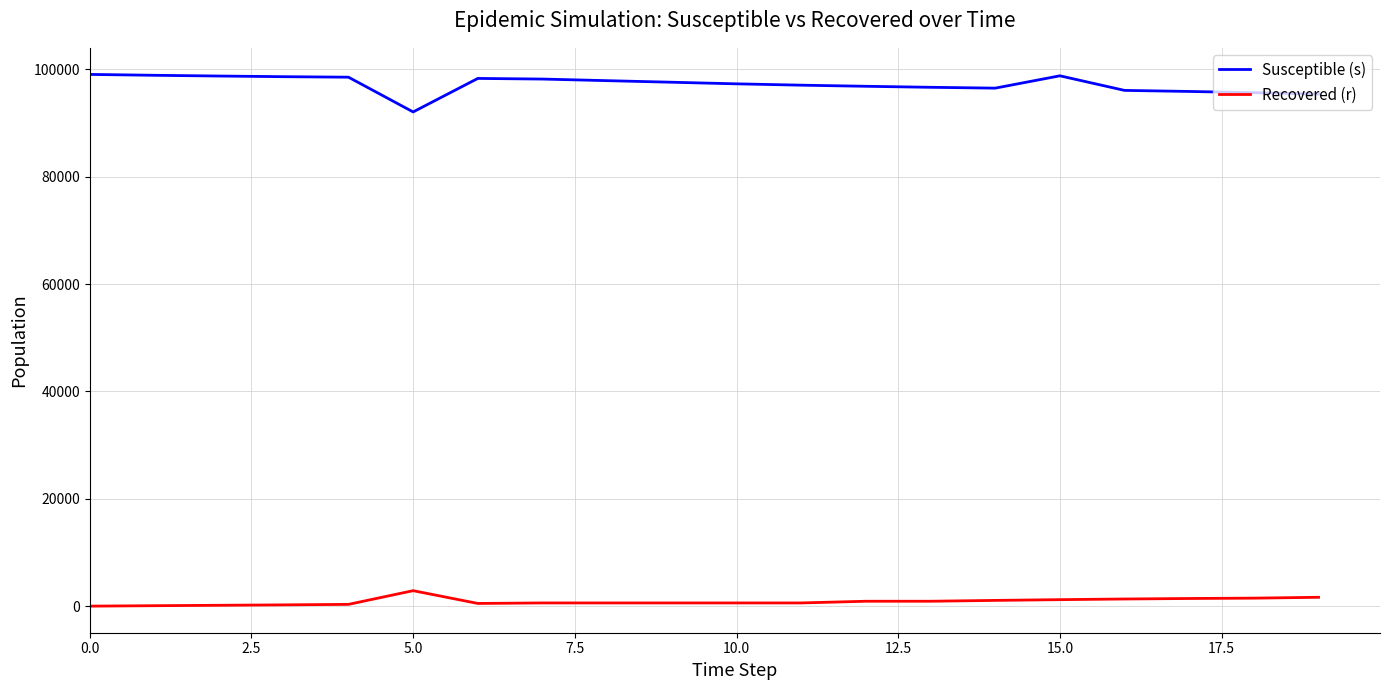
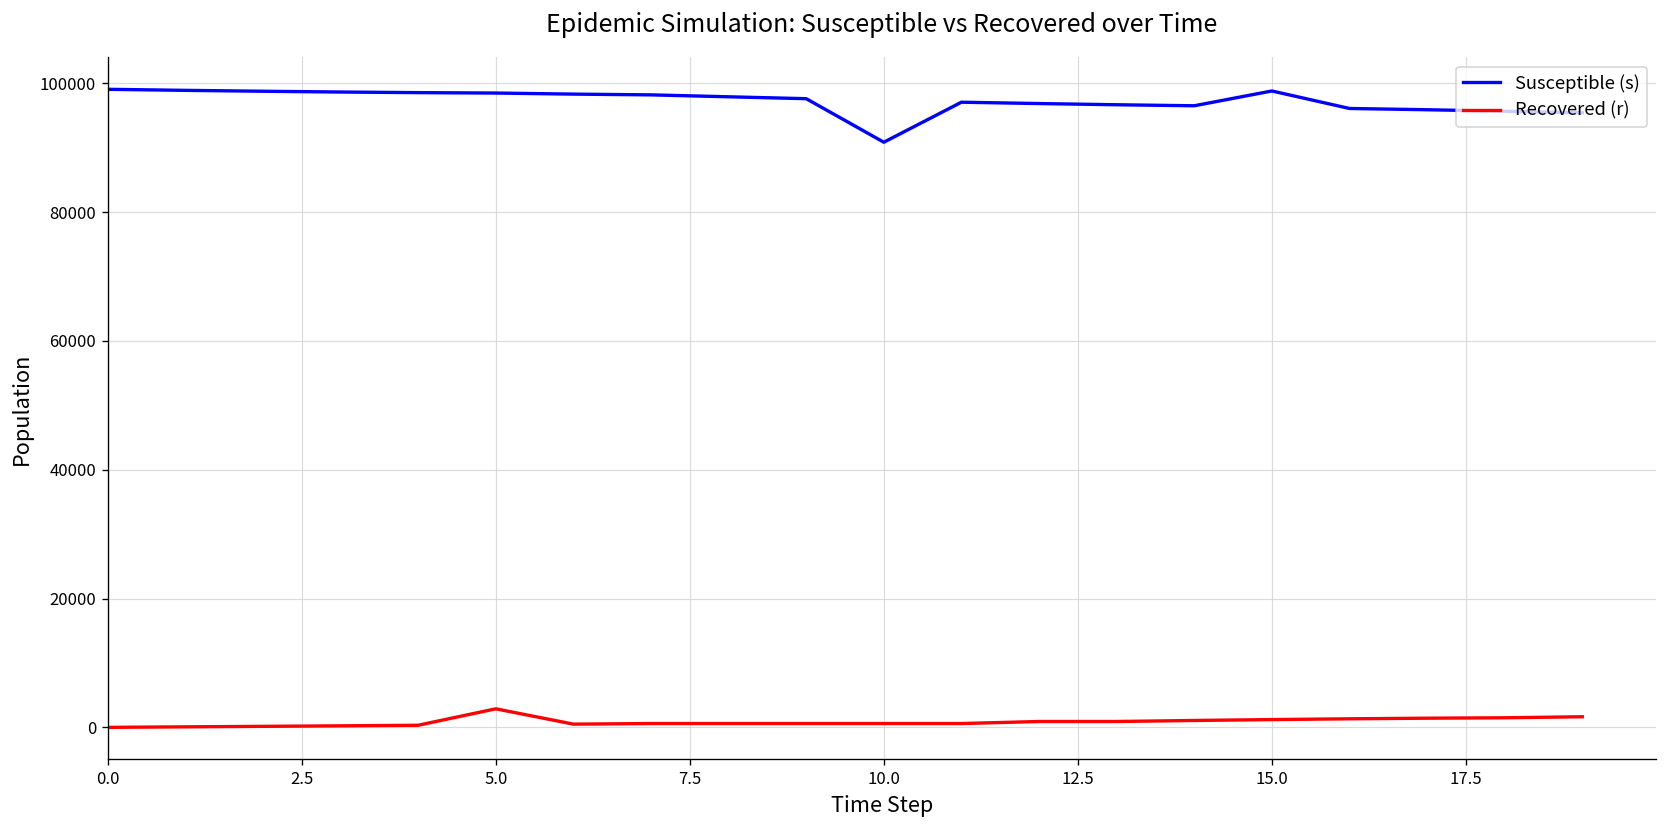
  {
    "Susceptible (s)": {
      "0.0": 99000,
-     "5.0": 92000,
-     "10.0": 97000,
+     "5.0": 98000,
+     "10.0": 91000,
      "15.0": 99000
    },
    "Recovered (r)": {
      "0.0": 0,
      "5.0": 3000,
      "10.0": 1000,
      "15.0": 1000
    }
  }
